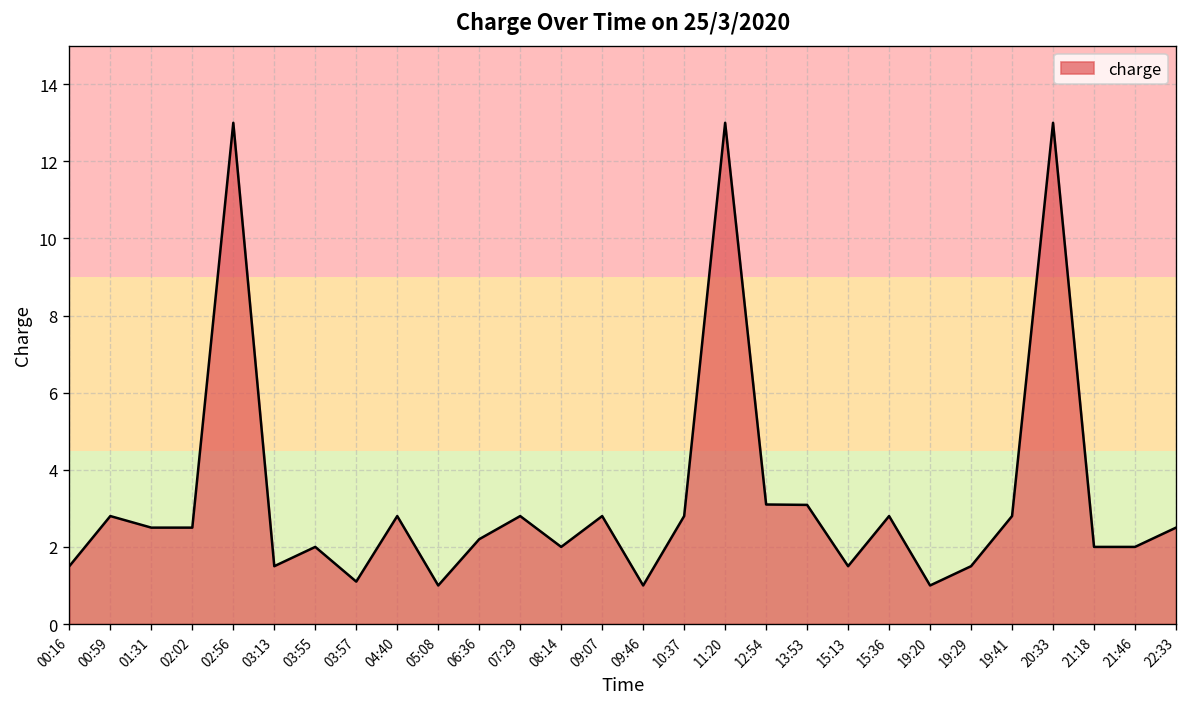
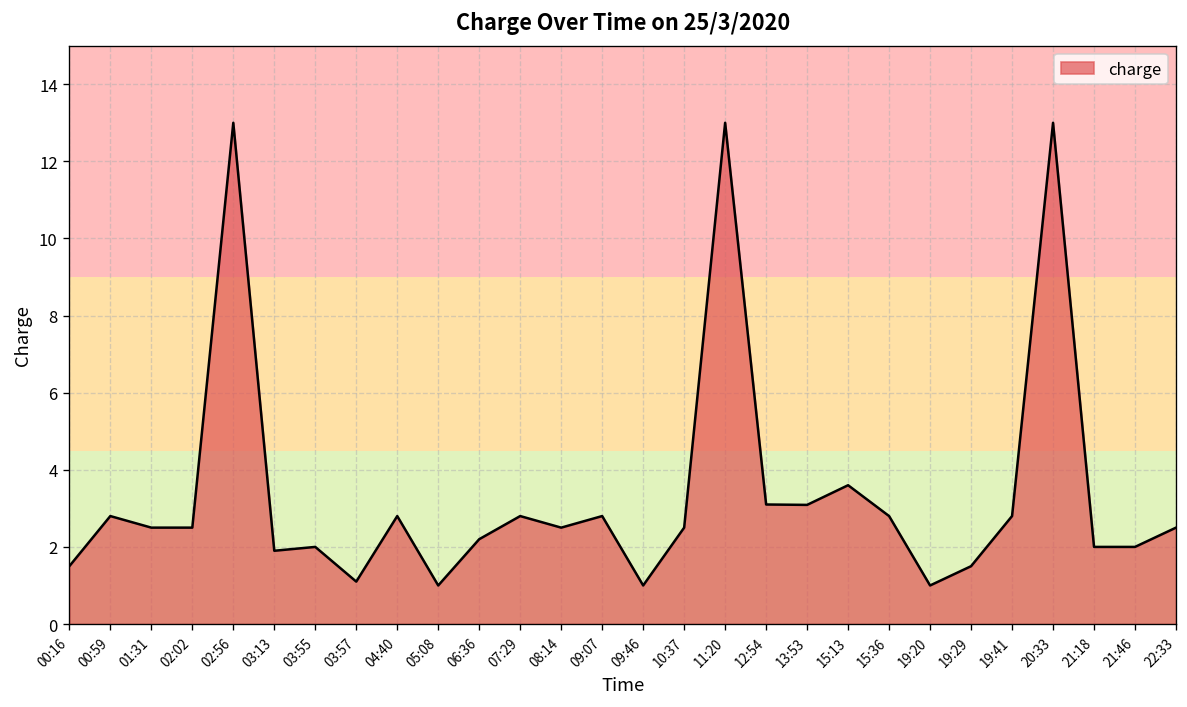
  {
    "00:16": 1.5,
    "00:59": 2.8,
    "01:31": 2.5,
    "02:02": 2.5,
    "02:56": 13.0,
-   "03:13": 1.5,
+   "03:13": 1.9,
    "03:55": 2.0,
    "03:57": 1.1,
    "04:40": 2.8,
    "05:08": 1.0,
    "06:36": 2.2,
    "07:29": 2.8,
-   "08:14": 2.0,
+   "08:14": 2.5,
    "09:07": 2.8,
    "09:46": 1.0,
-   "10:37": 2.8,
+   "10:37": 2.5,
    "11:20": 13.0,
    "12:54": 3.1,
    "13:53": 3.1,
-   "15:13": 1.5,
+   "15:13": 3.6,
    "15:36": 2.8,
    "19:20": 1.0,
    "19:29": 1.5,
    "19:41": 2.8,
    "20:33": 13.0,
    "21:18": 2.0,
    "21:46": 2.0,
    "22:33": 2.5
  }
